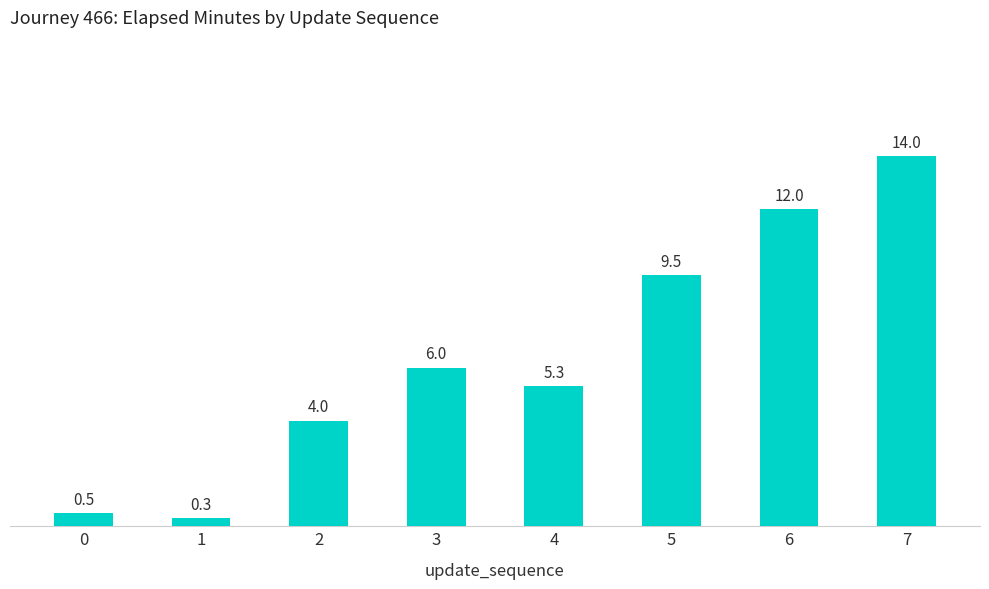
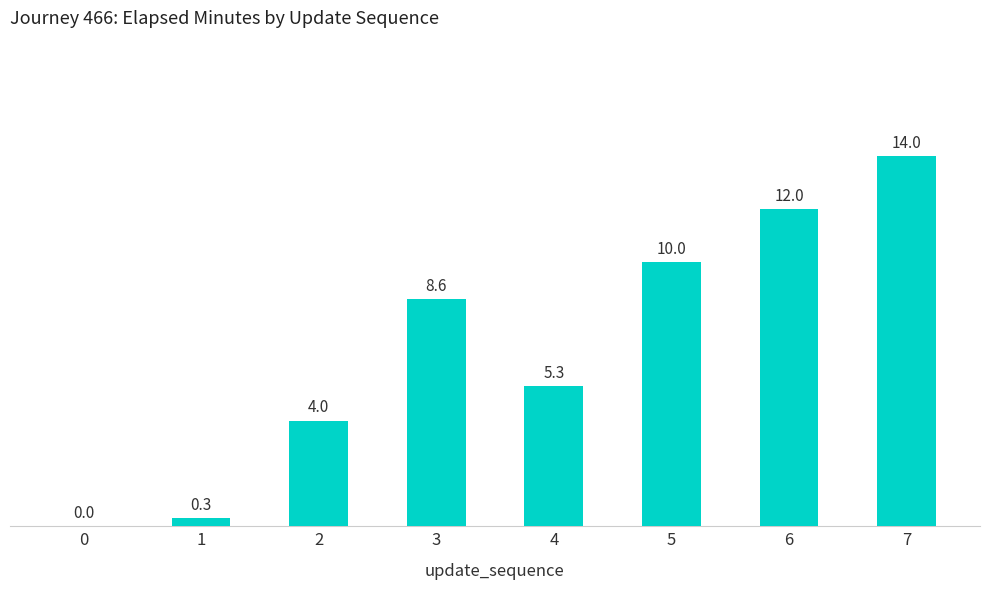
  {
-   "0": 0.5,
+   "0": 0.0,
    "1": 0.3,
    "2": 4.0,
-   "3": 6.0,
+   "3": 8.6,
    "4": 5.3,
-   "5": 9.5,
+   "5": 10.0,
    "6": 12.0,
    "7": 14.0
  }
